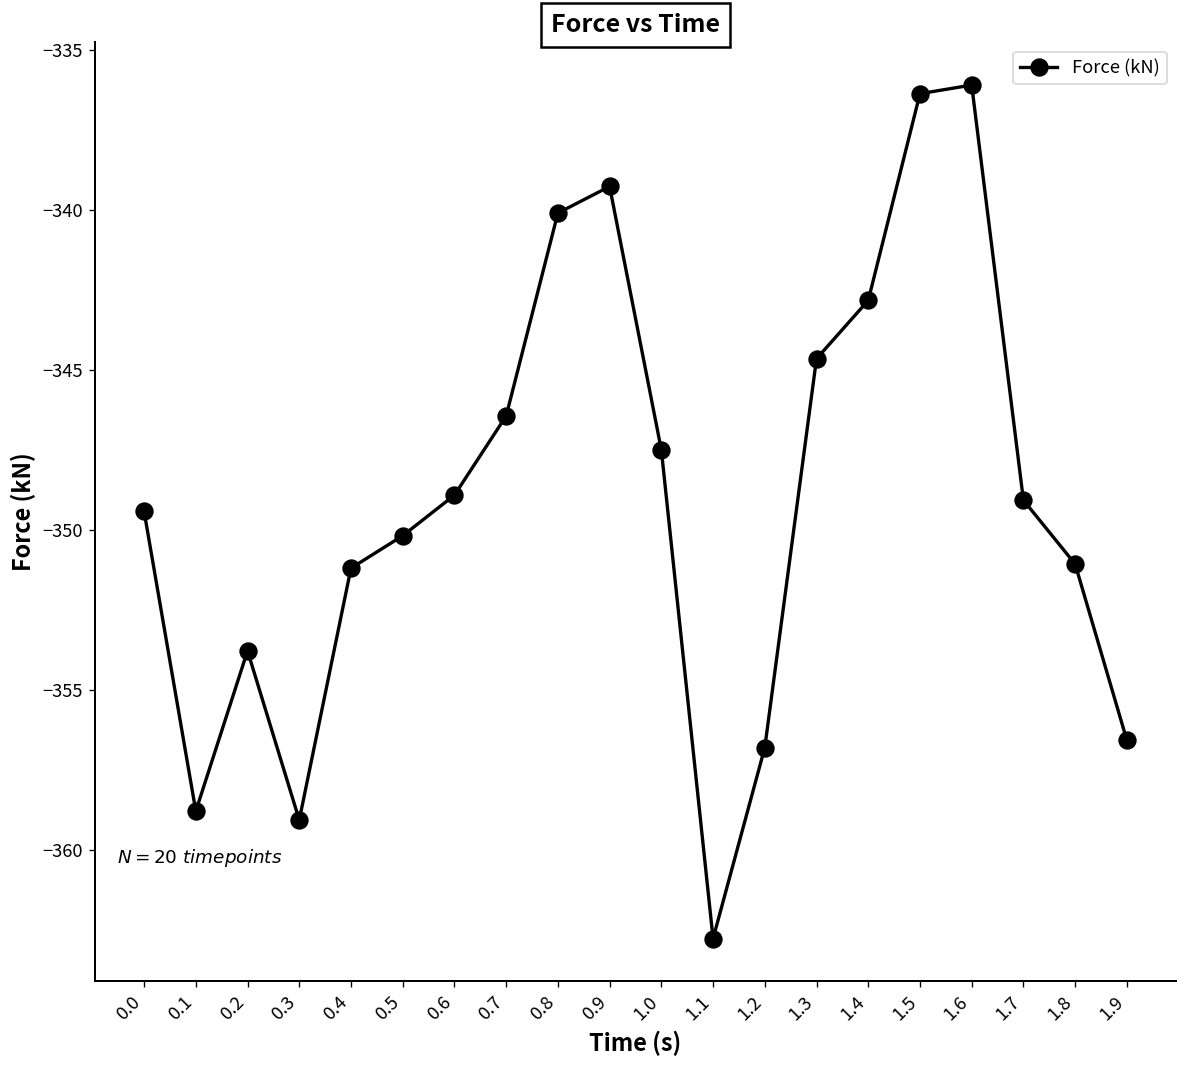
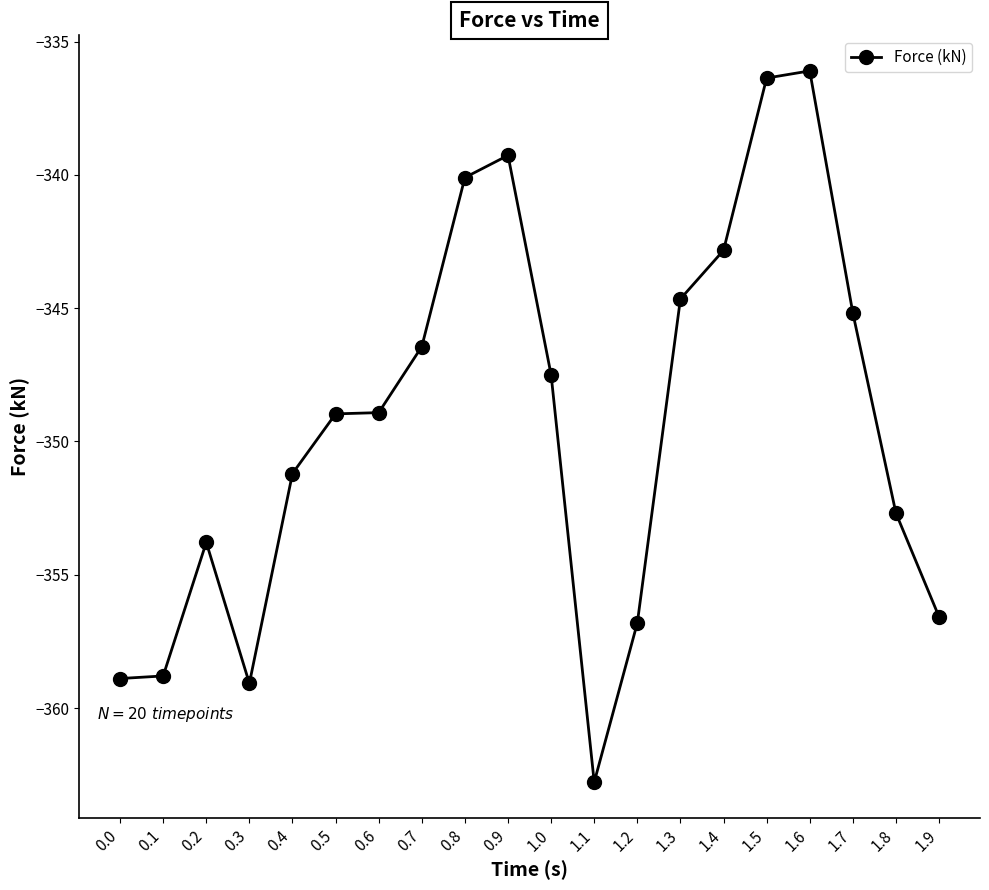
  {
-   "0.0": -349.4,
+   "0.0": -358.9,
    "0.1": -358.8,
    "0.2": -353.8,
    "0.3": -359.1,
    "0.4": -351.2,
-   "0.5": -350.2,
+   "0.5": -349.0,
    "0.6": -348.9,
    "0.7": -346.4,
    "0.8": -340.1,
    "0.9": -339.3,
    "1.0": -347.5,
    "1.1": -362.8,
    "1.2": -356.8,
    "1.3": -344.7,
    "1.4": -342.8,
    "1.5": -336.4,
    "1.6": -336.1,
-   "1.7": -349.1,
-   "1.8": -351.1,
+   "1.7": -345.2,
+   "1.8": -352.7,
    "1.9": -356.6
  }
